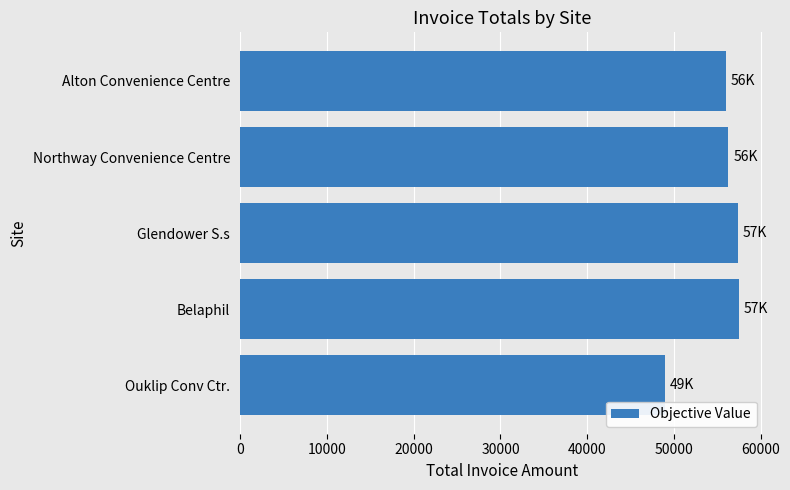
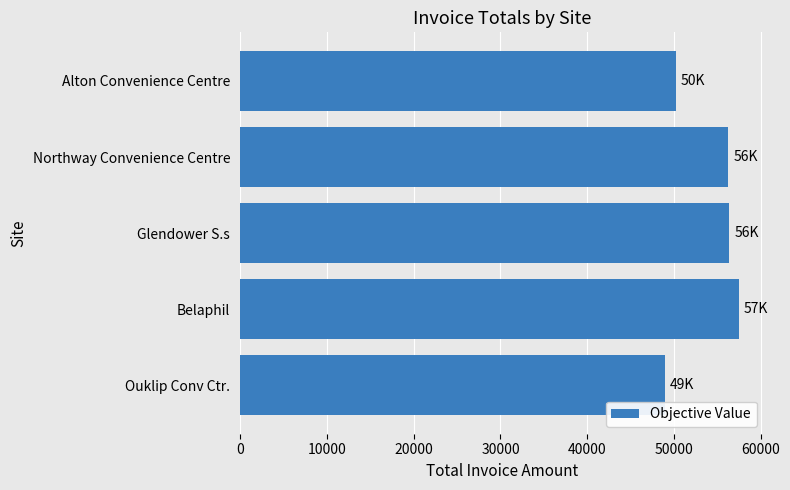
  {
-   "Alton Convenience Centre": "56K",
+   "Alton Convenience Centre": "50K",
    "Northway Convenience Centre": "56K",
-   "Glendower S.s": "57K",
+   "Glendower S.s": "56K",
    "Belaphil": "57K",
    "Ouklip Conv Ctr.": "49K"
  }
